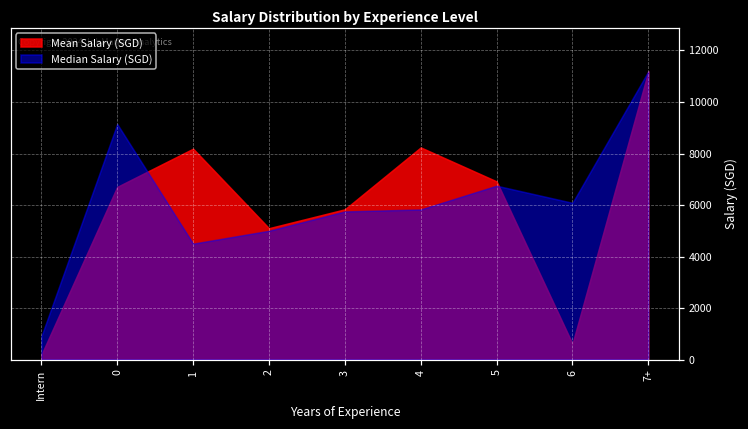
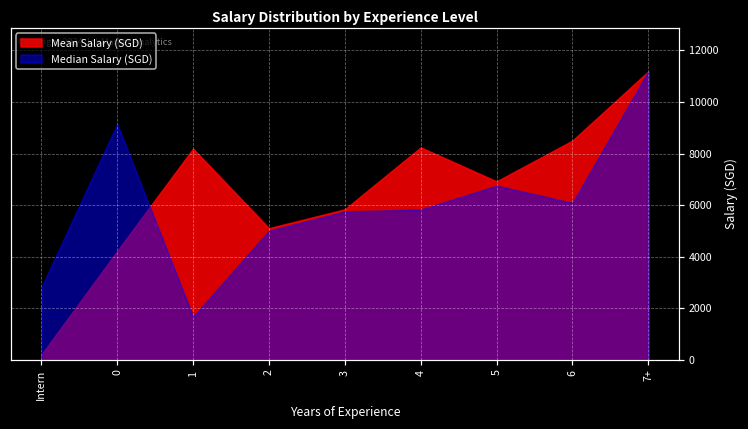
  {
    "Mean Salary (SGD)": {
      "Intern": 200,
-     "0": 6700,
+     "0": 4200,
      "1": 8200,
      "4": 8200,
      "5": 6900,
-     "6": 600
+     "6": 8500
    },
    "Median Salary (SGD)": {
-     "Intern": 900,
+     "Intern": 2800,
      "0": 9100,
-     "1": 4500,
+     "1": 1700,
      "4": 5800,
      "5": 6800,
      "6": 6100
    }
  }
